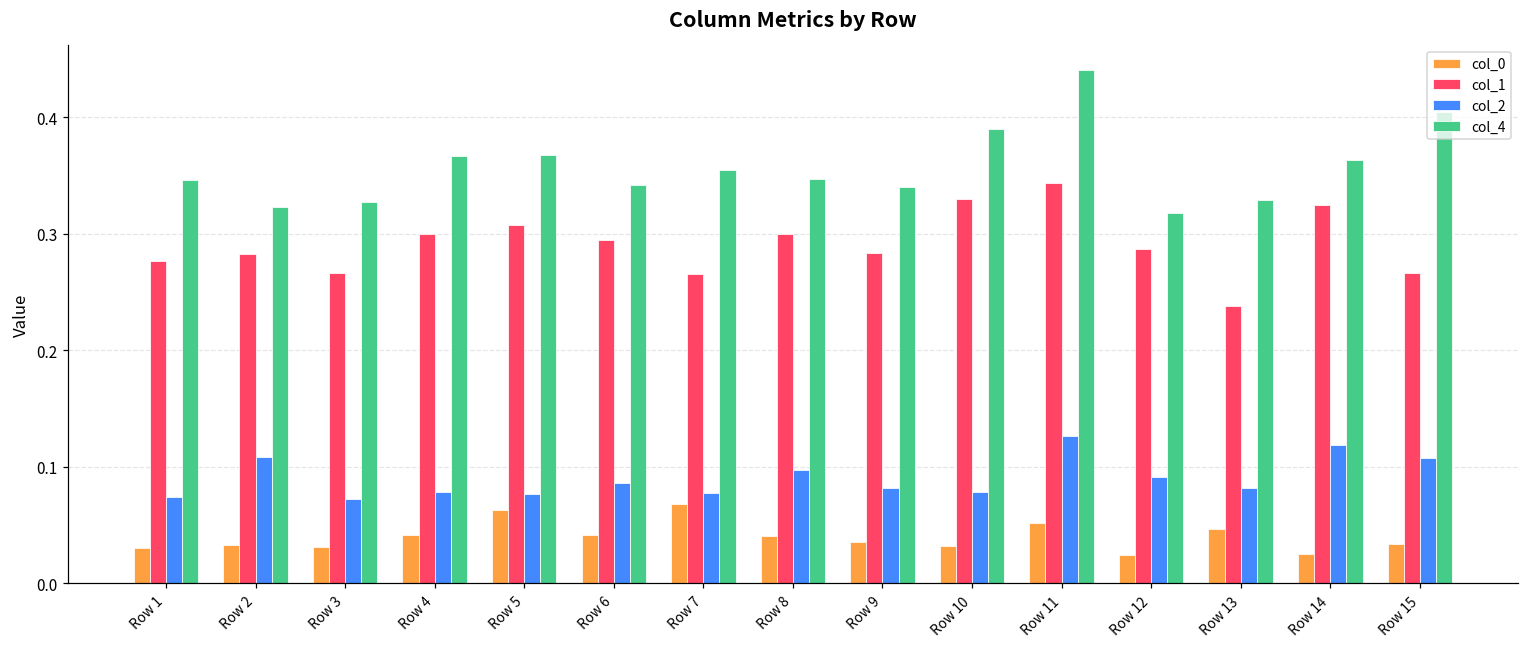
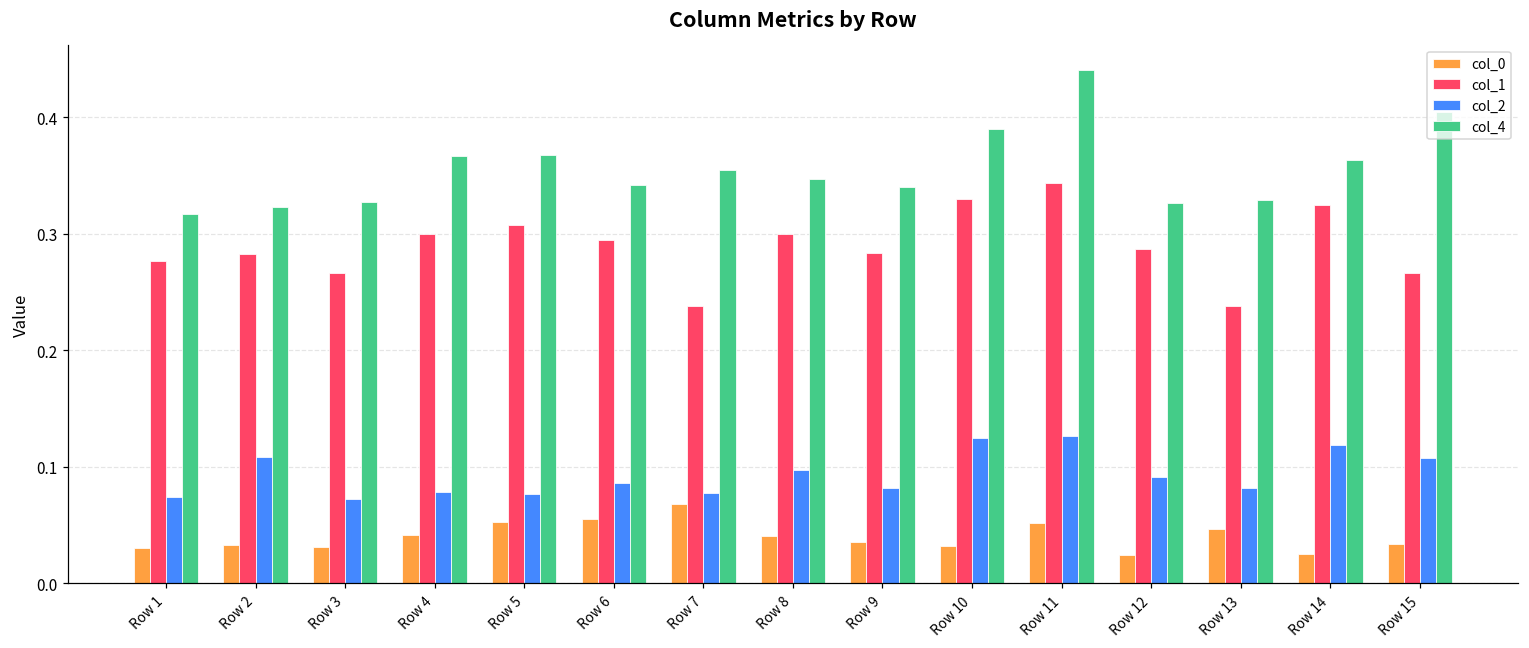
  {
    "col_0": {
      "Row 1": 0.031,
      "Row 2": 0.033,
      "Row 3": 0.031,
      "Row 4": 0.042,
-     "Row 5": 0.063,
-     "Row 6": 0.041,
+     "Row 5": 0.052,
+     "Row 6": 0.055,
      "Row 7": 0.068,
      "Row 8": 0.040,
      "Row 9": 0.036,
      "Row 10": 0.032,
      "Row 11": 0.052,
      "Row 12": 0.025,
      "Row 13": 0.047,
      "Row 14": 0.025,
      "Row 15": 0.033
    },
    "col_1": {
      "Row 1": 0.277,
      "Row 2": 0.282,
      "Row 3": 0.267,
      "Row 4": 0.300,
      "Row 5": 0.308,
      "Row 6": 0.295,
-     "Row 7": 0.265,
+     "Row 7": 0.238,
      "Row 8": 0.299,
      "Row 9": 0.283,
      "Row 10": 0.330,
      "Row 11": 0.343,
      "Row 12": 0.287,
      "Row 13": 0.238,
      "Row 14": 0.324,
      "Row 15": 0.266
    },
    "col_2": {
      "Row 1": 0.074,
      "Row 2": 0.108,
      "Row 3": 0.073,
      "Row 4": 0.079,
      "Row 5": 0.076,
      "Row 6": 0.086,
      "Row 7": 0.077,
      "Row 8": 0.098,
      "Row 9": 0.082,
-     "Row 10": 0.078,
+     "Row 10": 0.124,
      "Row 11": 0.126,
      "Row 12": 0.092,
      "Row 13": 0.082,
      "Row 14": 0.119,
      "Row 15": 0.108
    },
    "col_4": {
-     "Row 1": 0.346,
+     "Row 1": 0.317,
      "Row 2": 0.323,
      "Row 3": 0.327,
      "Row 4": 0.367,
      "Row 5": 0.367,
      "Row 6": 0.342,
      "Row 7": 0.355,
      "Row 8": 0.347,
      "Row 9": 0.340,
      "Row 10": 0.390,
      "Row 11": 0.440,
-     "Row 12": 0.318,
+     "Row 12": 0.327,
      "Row 13": 0.329,
      "Row 14": 0.363
    }
  }
